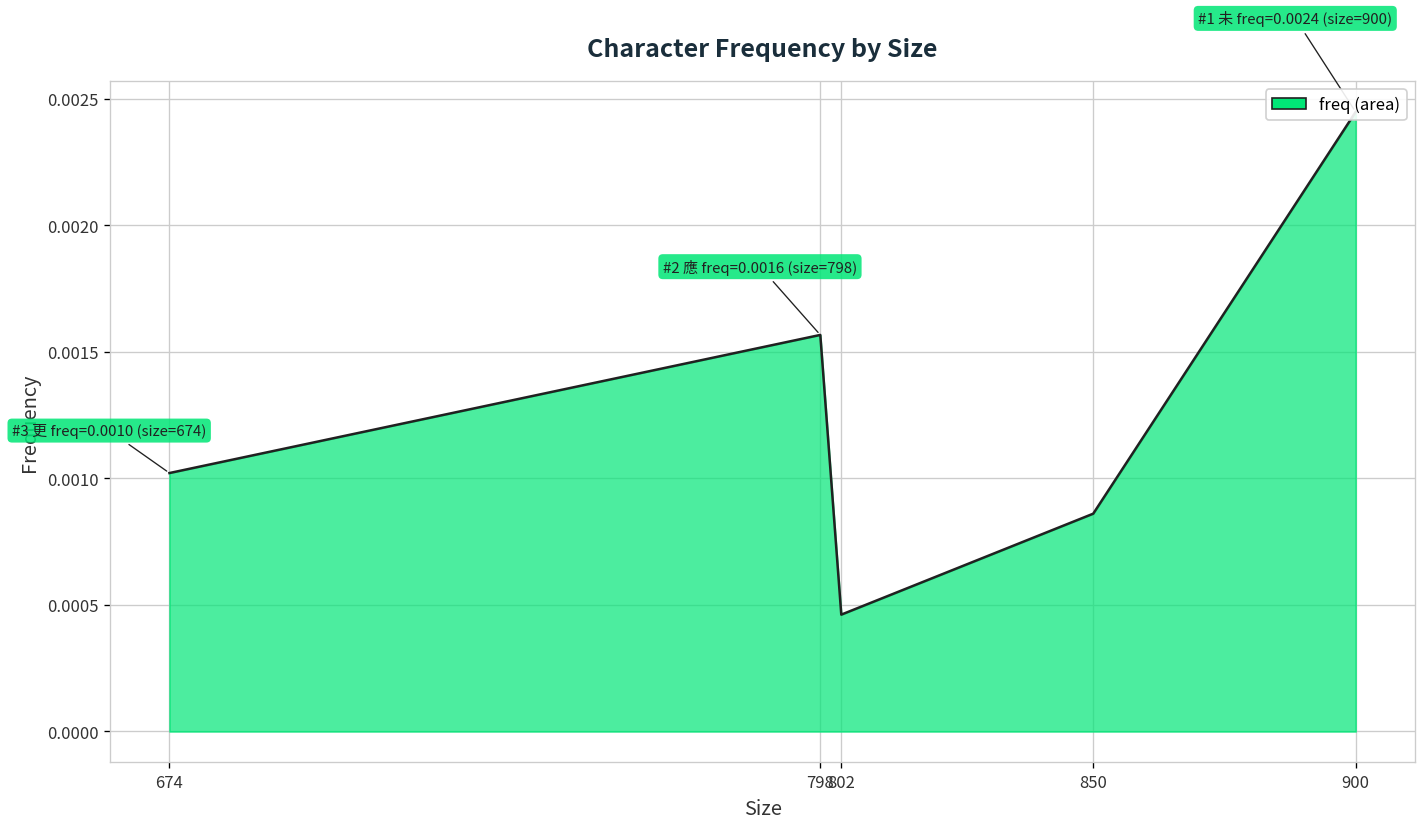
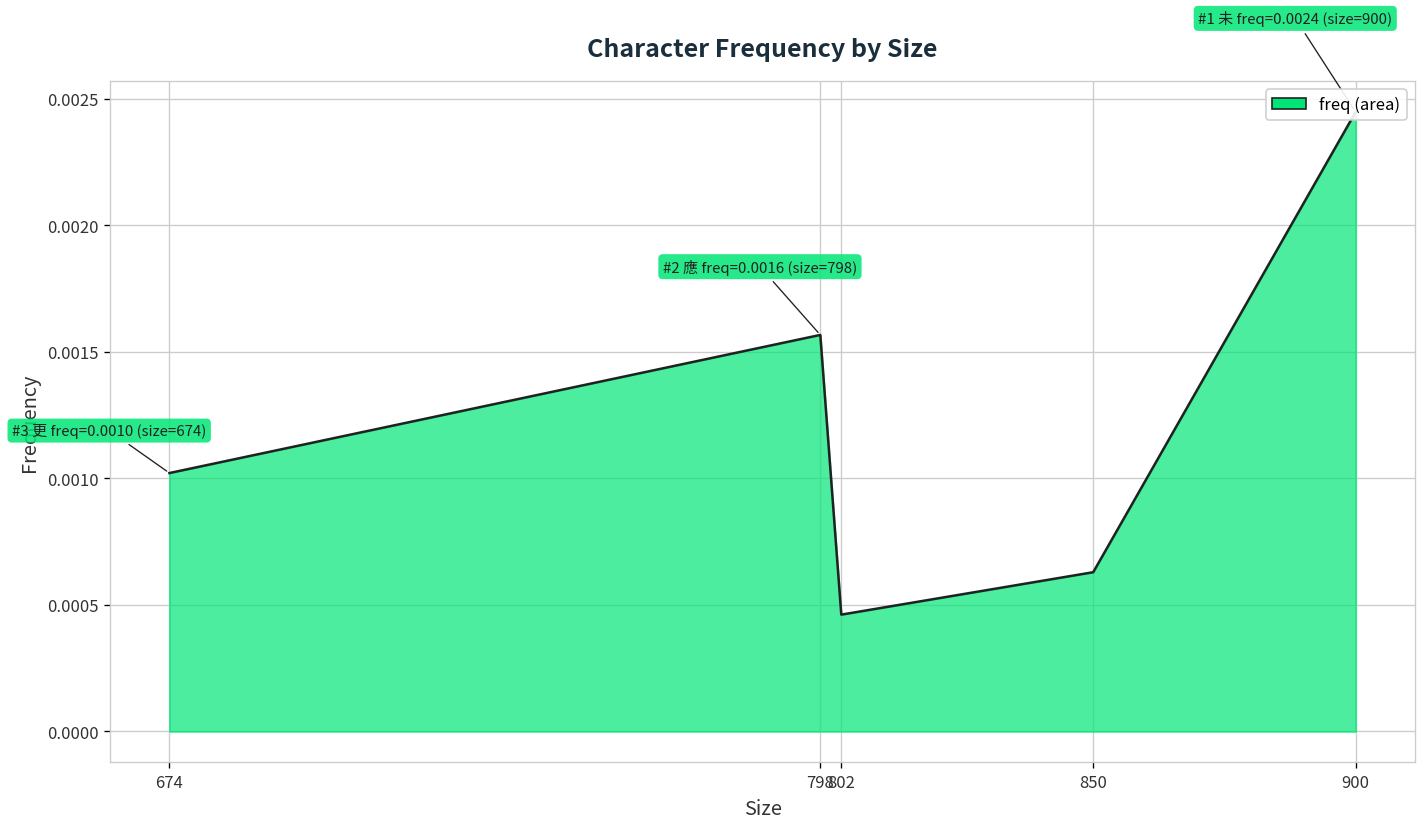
  {
-   "850": 0.00086
+   "850": 0.00063
  }
